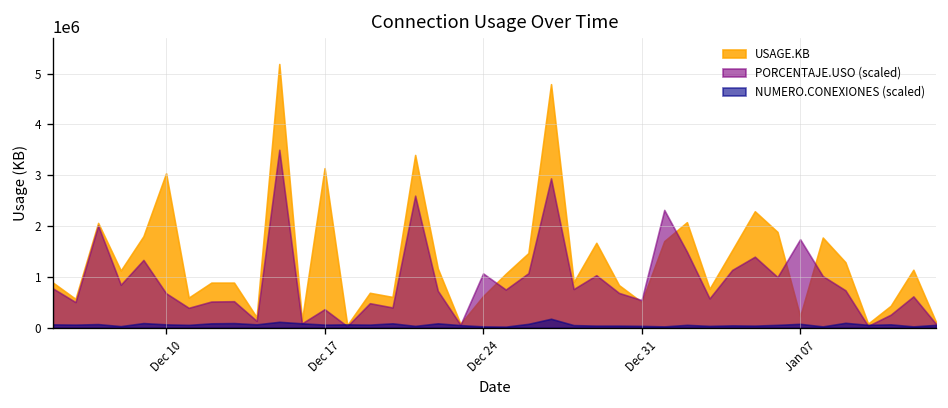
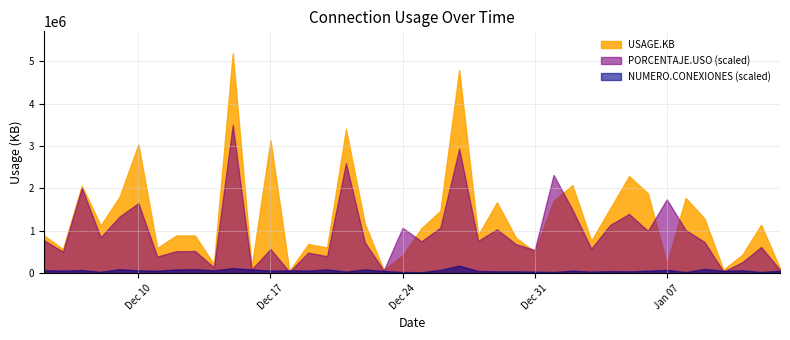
  {
    "USAGE.KB": {
      "Dec 10": 3000000,
      "Dec 17": 3100000,
-     "Dec 24": 600000,
+     "Dec 24": 400000,
      "Jan 07": 200000
    },
    "PORCENTAJE.USO (scaled)": {
-     "Dec 10": 700000,
-     "Dec 17": 400000,
+     "Dec 10": 1700000,
+     "Dec 17": 600000,
      "Dec 24": 1100000,
      "Jan 07": 1700000
    },
    "NUMERO.CONEXIONES (scaled)": {
      "Dec 10": 100000,
      "Dec 17": 100000,
      "Jan 07": 100000
    }
  }
